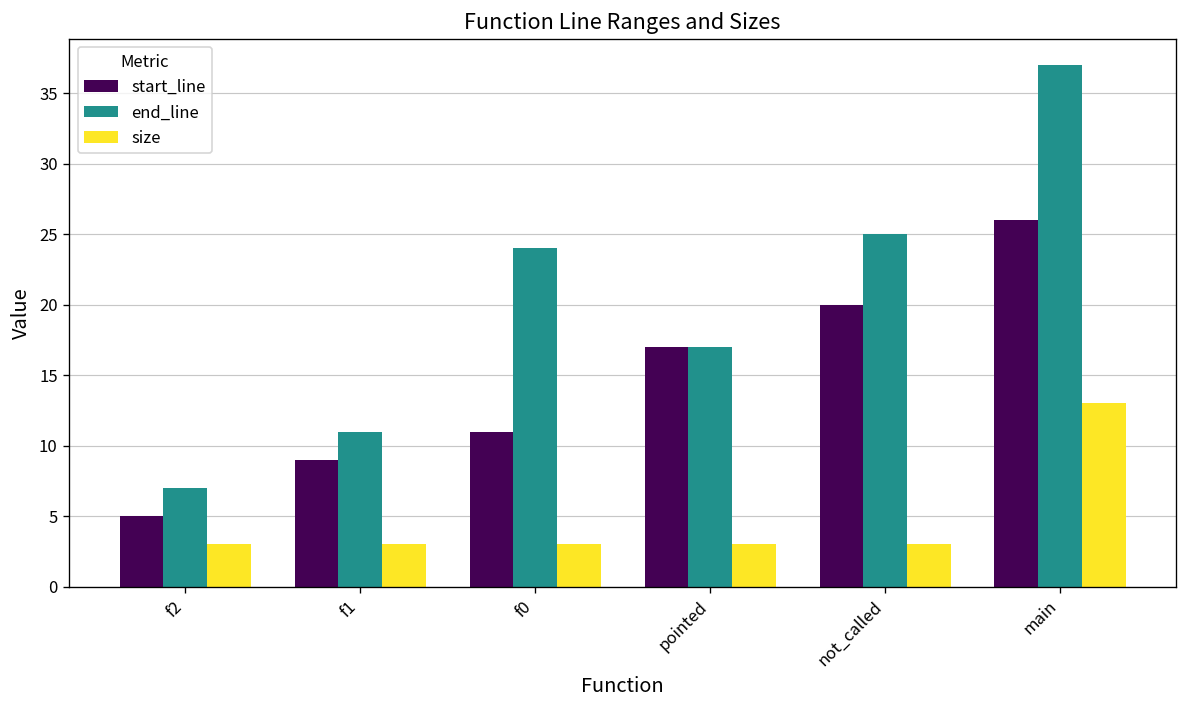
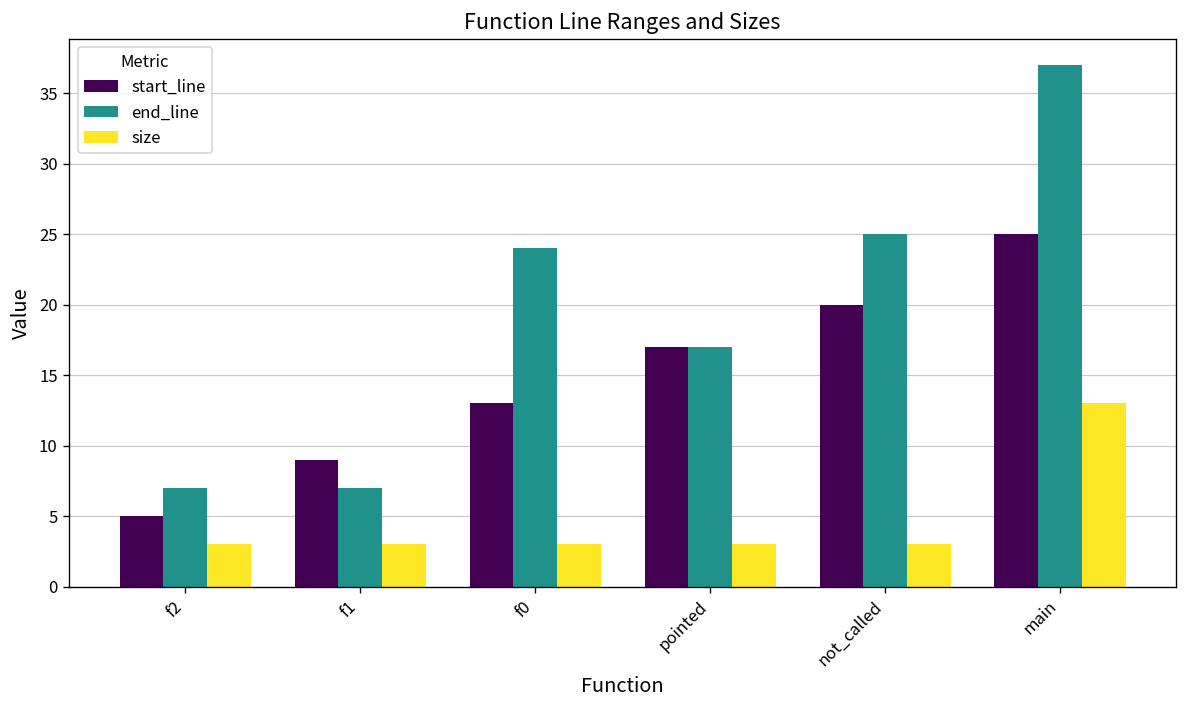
  {
    "start_line": {
      "f2": 5,
      "f1": 9,
-     "f0": 11,
+     "f0": 13,
      "pointed": 17,
      "not_called": 20,
-     "main": 26
+     "main": 25
    },
    "end_line": {
      "f2": 7,
-     "f1": 11,
+     "f1": 7,
      "f0": 24,
      "pointed": 17,
      "not_called": 25,
      "main": 37
    },
    "size": {
      "f2": 3,
      "f1": 3,
      "f0": 3,
      "pointed": 3,
      "not_called": 3,
      "main": 13
    }
  }
